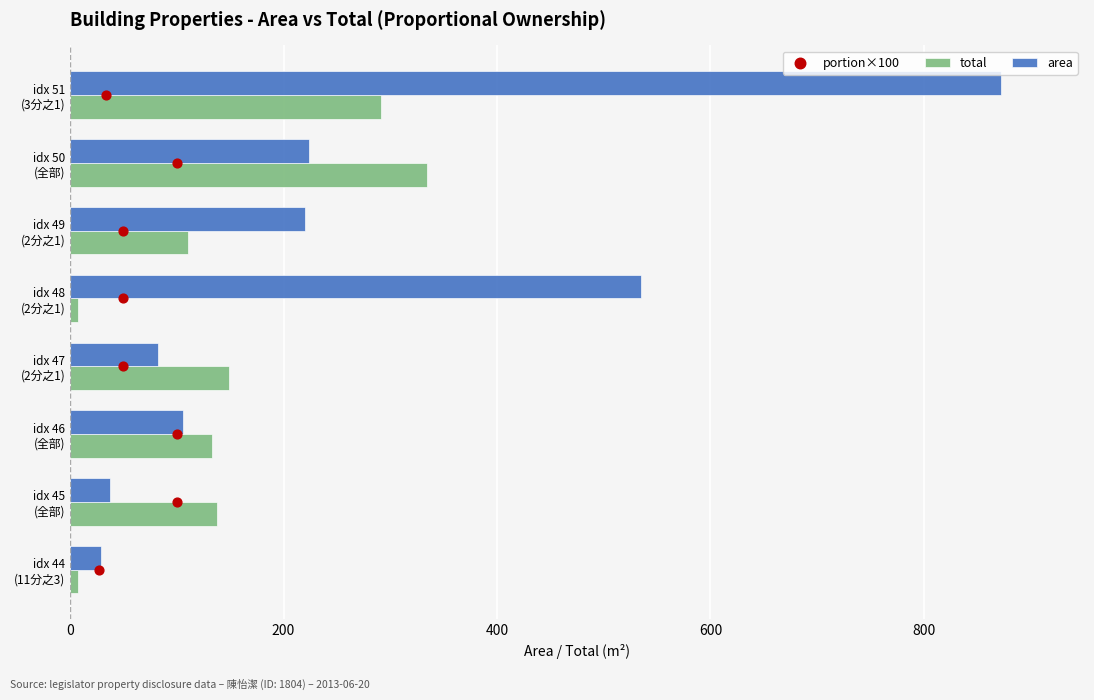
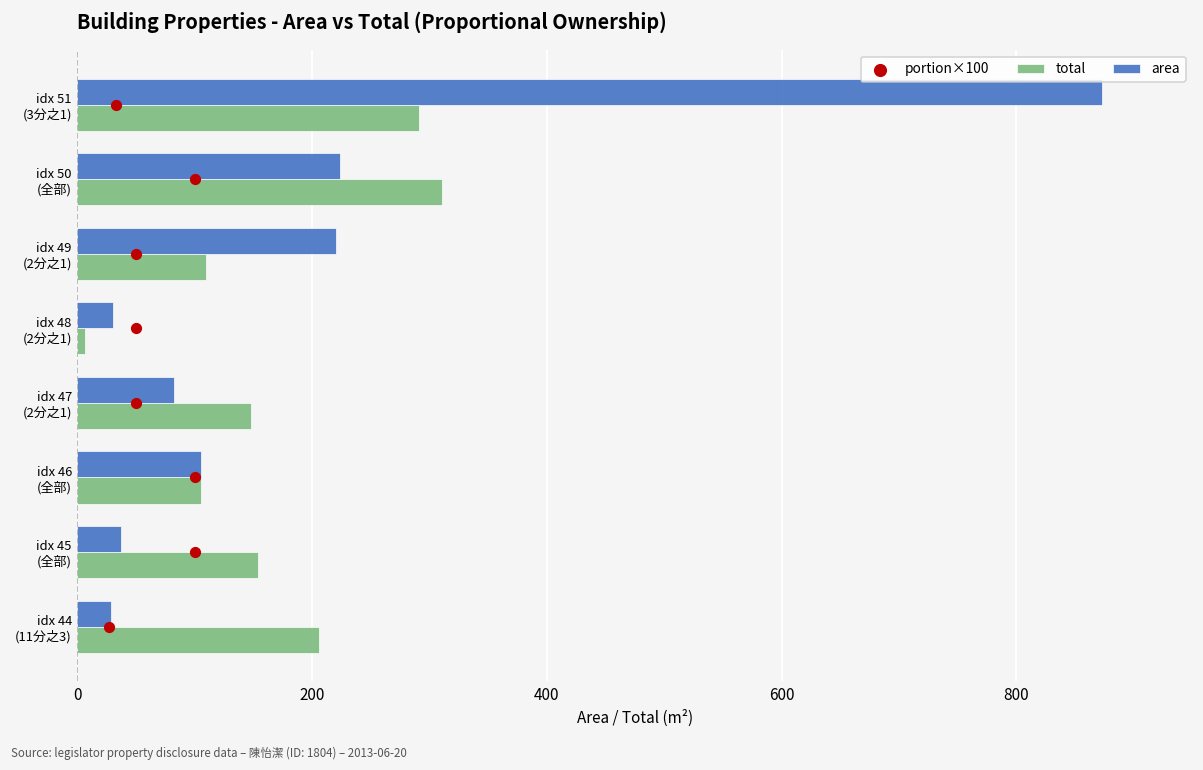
  {
    "total": {
      "idx 51 (3分之1)": 291,
-     "idx 50 (全部)": 334,
+     "idx 50 (全部)": 311,
      "idx 49 (2分之1)": 110,
      "idx 48 (2分之1)": 7,
      "idx 47 (2分之1)": 148,
-     "idx 46 (全部)": 133,
-     "idx 45 (全部)": 138,
-     "idx 44 (11分之3)": 8
+     "idx 46 (全部)": 105,
+     "idx 45 (全部)": 154,
+     "idx 44 (11分之3)": 206
    },
    "area": {
      "idx 51 (3分之1)": 873,
      "idx 50 (全部)": 224,
      "idx 49 (2分之1)": 220,
-     "idx 48 (2分之1)": 535,
+     "idx 48 (2分之1)": 31,
      "idx 47 (2分之1)": 83,
      "idx 46 (全部)": 105,
      "idx 45 (全部)": 38,
      "idx 44 (11分之3)": 29
    }
  }
